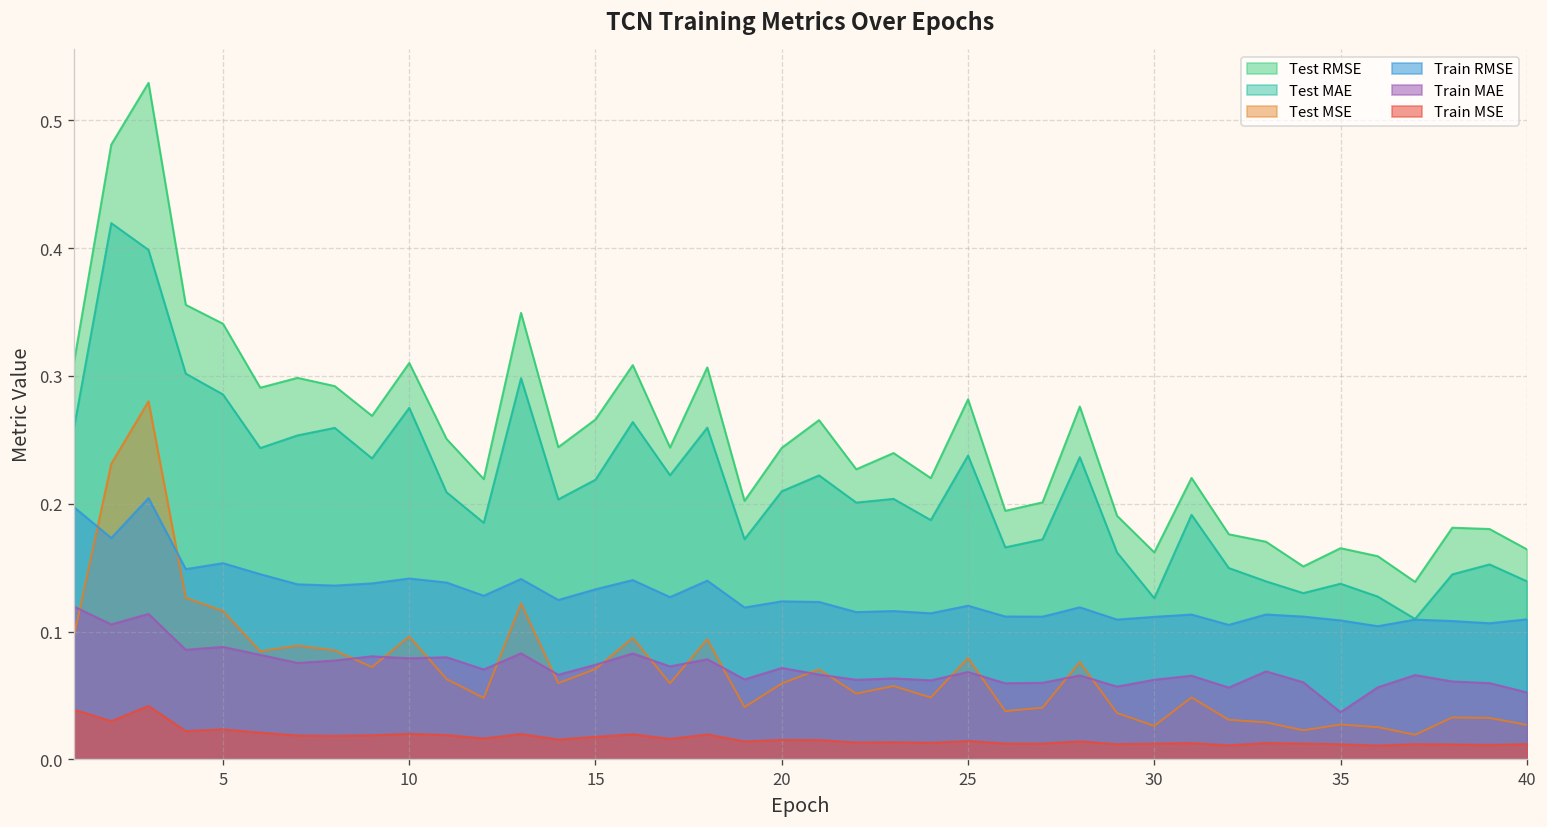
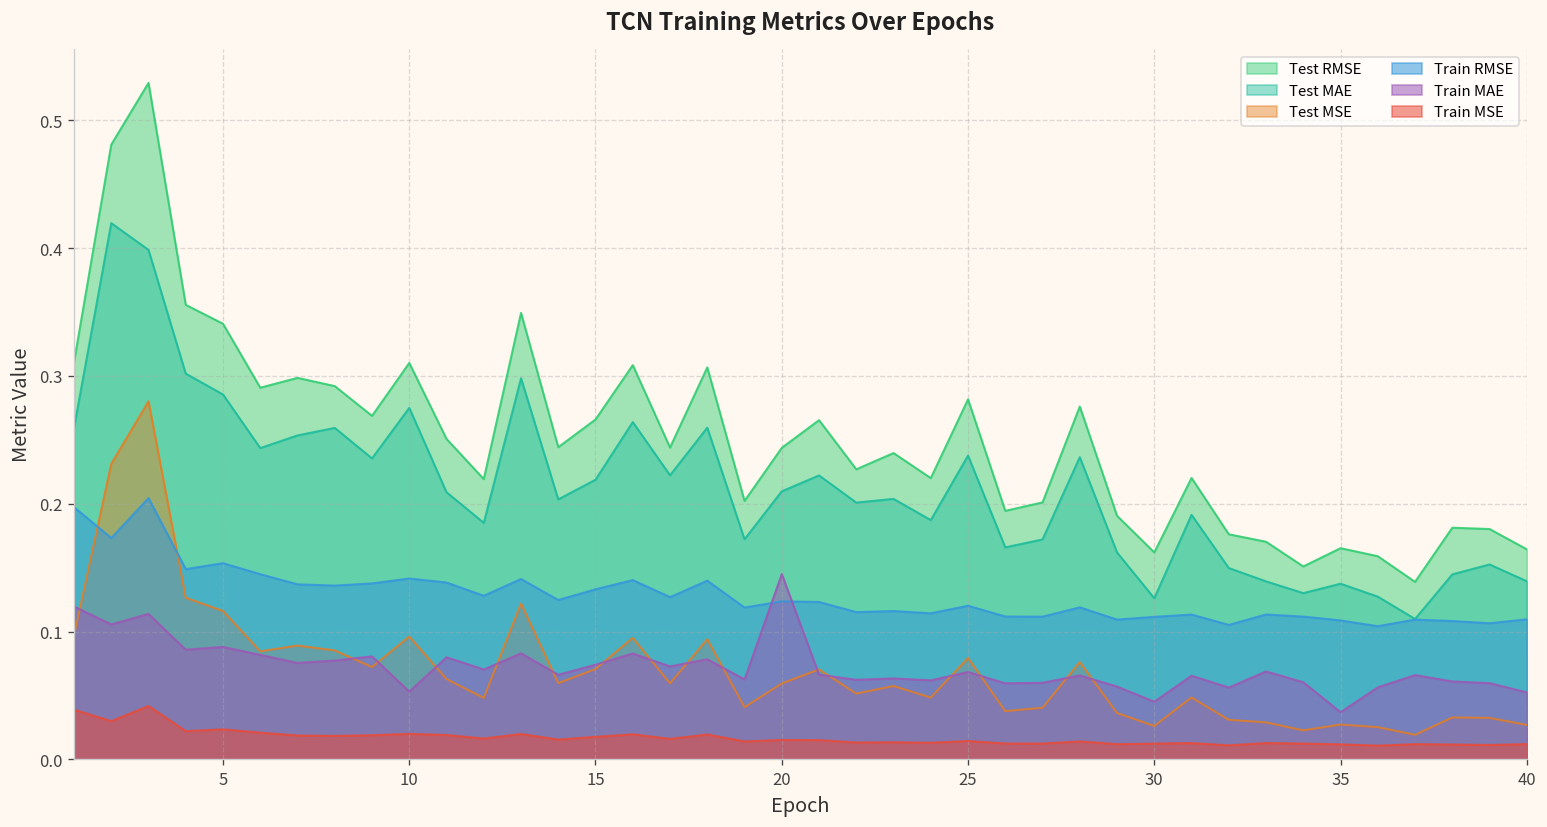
  {
    "Train MAE": {
      "5": 0.088,
-     "10": 0.079,
+     "10": 0.053,
      "15": 0.074,
-     "20": 0.072,
+     "20": 0.145,
      "25": 0.068,
-     "30": 0.062,
+     "30": 0.045,
      "35": 0.037,
      "40": 0.053
    }
  }
